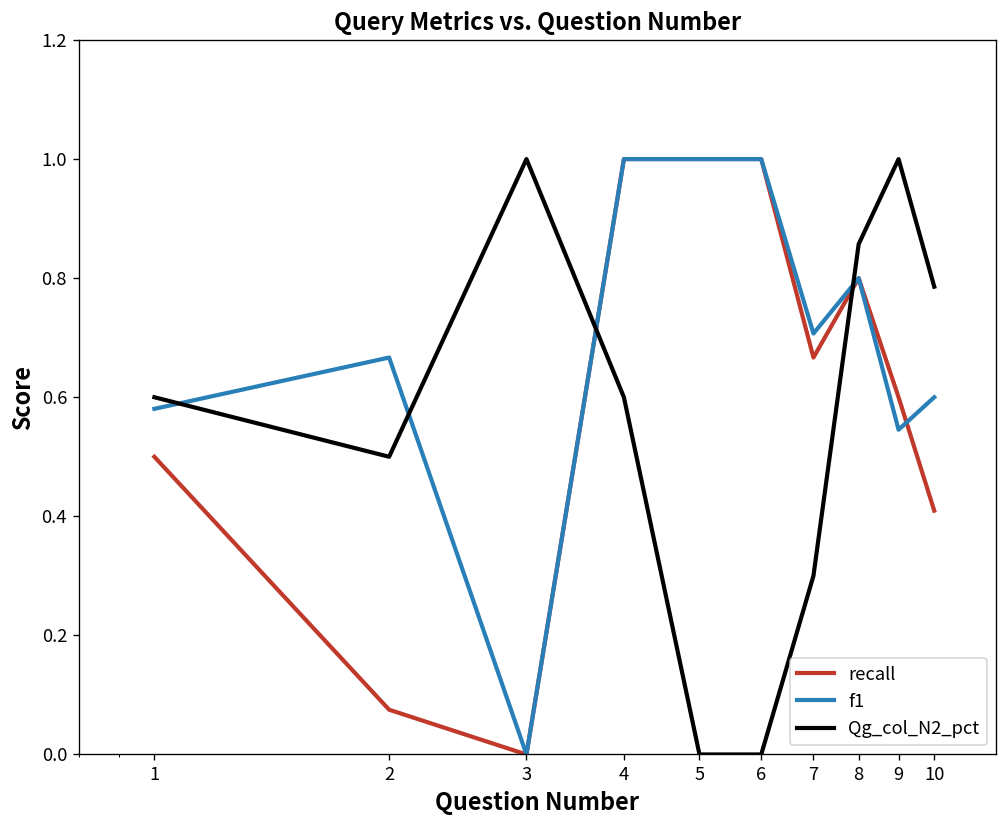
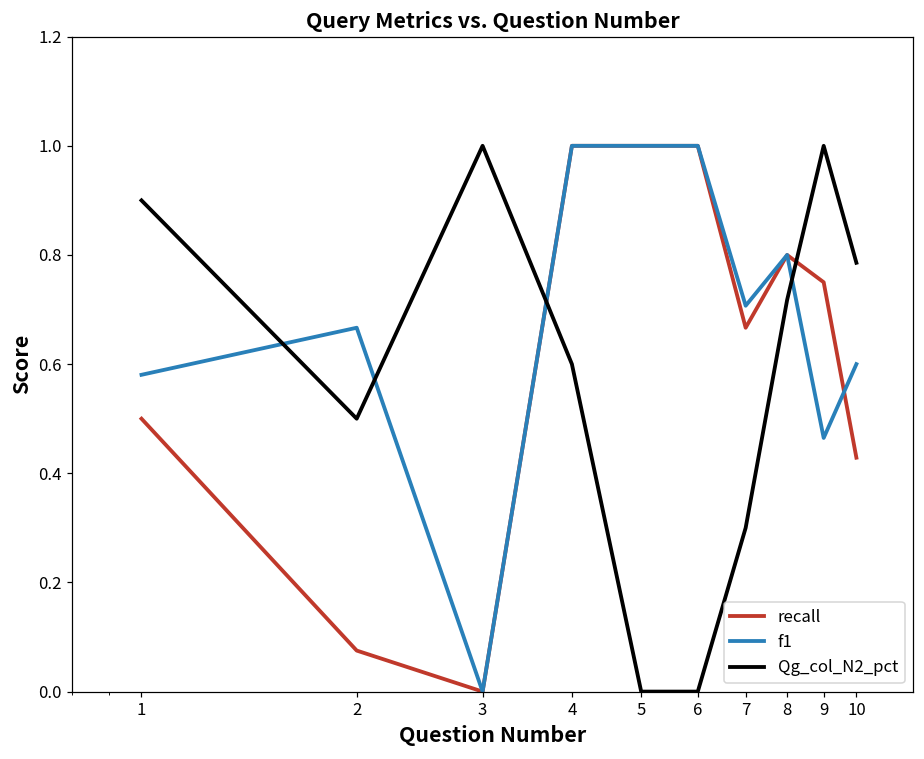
  {
    "recall": {
      "1": 0.50,
      "2": 0.08,
      "7": 0.67,
-     "9": 0.60,
-     "10": 0.41
+     "9": 0.75,
+     "10": 0.43
    },
    "f1": {
      "1": 0.58,
      "2": 0.67,
      "7": 0.71,
-     "9": 0.55,
+     "9": 0.46,
      "10": 0.60
    },
    "Qg_col_N2_pct": {
-     "1": 0.6,
+     "1": 0.9,
      "2": 0.50,
      "3": 1.00,
      "4": 0.60,
      "5": 0.00,
      "6": 0.00,
      "7": 0.30,
-     "8": 0.86,
+     "8": 0.72,
      "9": 1.00,
      "10": 0.79
    }
  }
